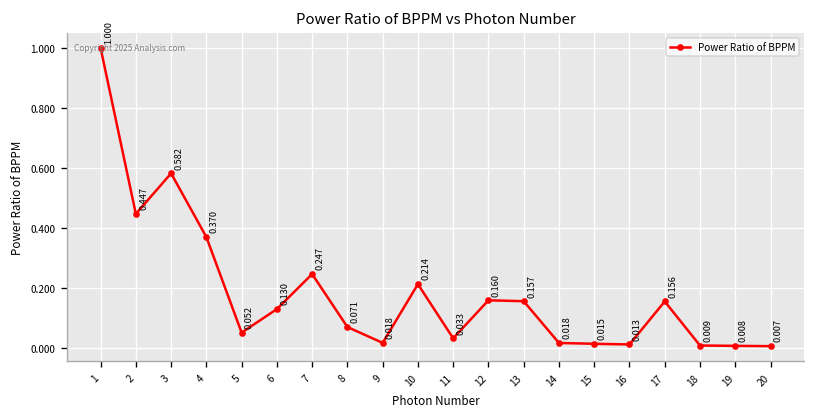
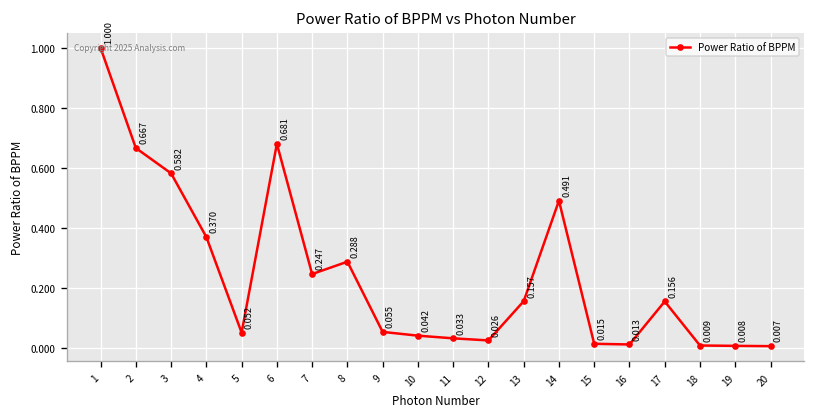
  {
    "1": 1.000,
-   "2": 0.447,
+   "2": 0.667,
    "3": 0.582,
    "4": 0.370,
    "5": 0.052,
-   "6": 0.130,
+   "6": 0.681,
    "7": 0.247,
-   "8": 0.071,
-   "9": 0.018,
-   "10": 0.214,
+   "8": 0.288,
+   "9": 0.055,
+   "10": 0.042,
    "11": 0.033,
-   "12": 0.160,
+   "12": 0.026,
    "13": 0.157,
-   "14": 0.018,
+   "14": 0.491,
    "15": 0.015,
    "16": 0.013,
    "17": 0.156,
    "18": 0.009,
    "19": 0.008,
    "20": 0.007
  }
